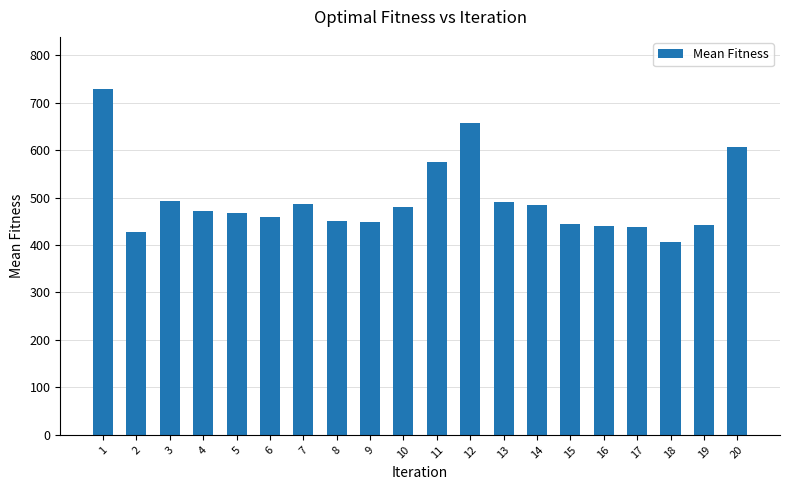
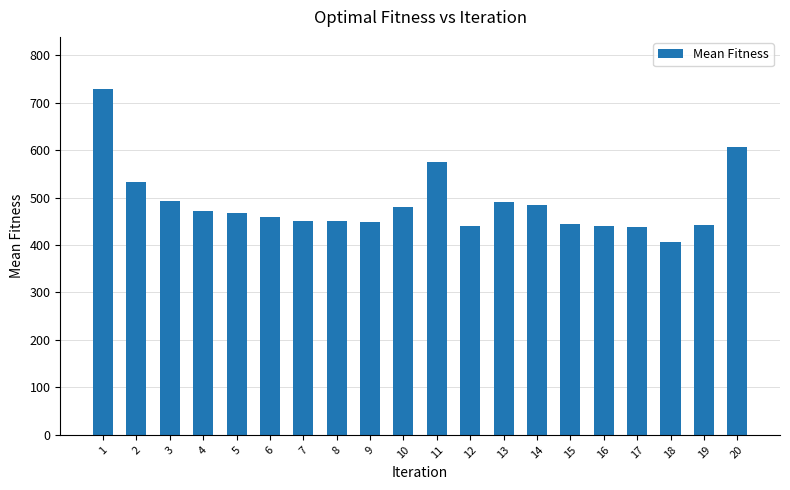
  {
    "1": 730,
-   "2": 430,
+   "2": 530,
    "3": 490,
    "4": 470,
    "5": 470,
    "6": 460,
-   "7": 490,
+   "7": 450,
    "8": 450,
    "9": 450,
    "10": 480,
    "11": 580,
-   "12": 660,
+   "12": 440,
    "13": 490,
    "14": 480,
    "15": 440,
    "16": 440,
    "17": 440,
    "18": 410,
    "19": 440,
    "20": 610
  }
